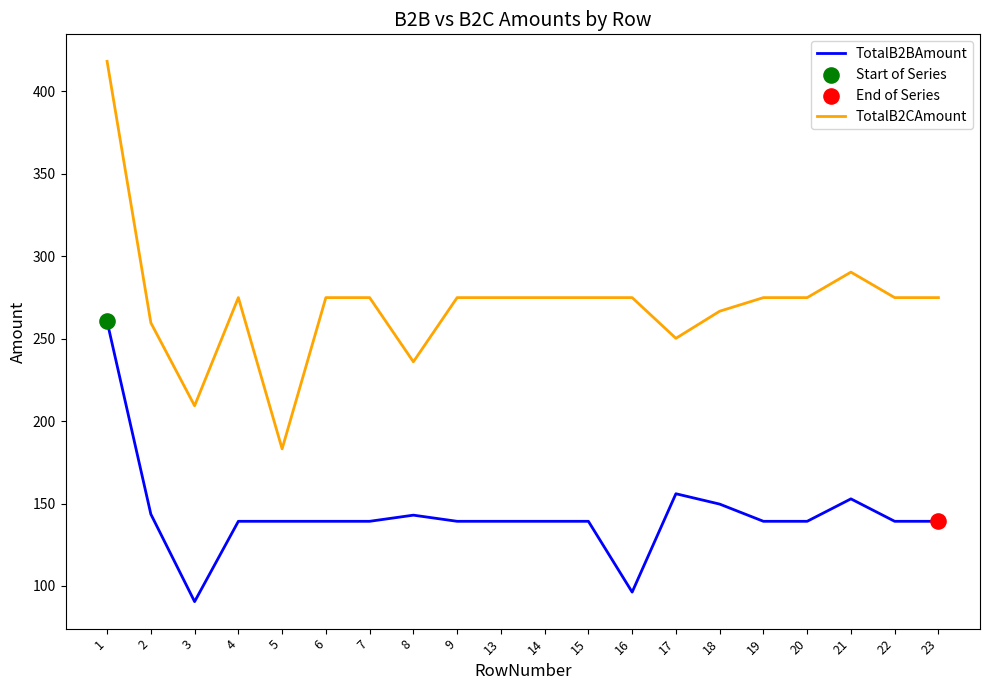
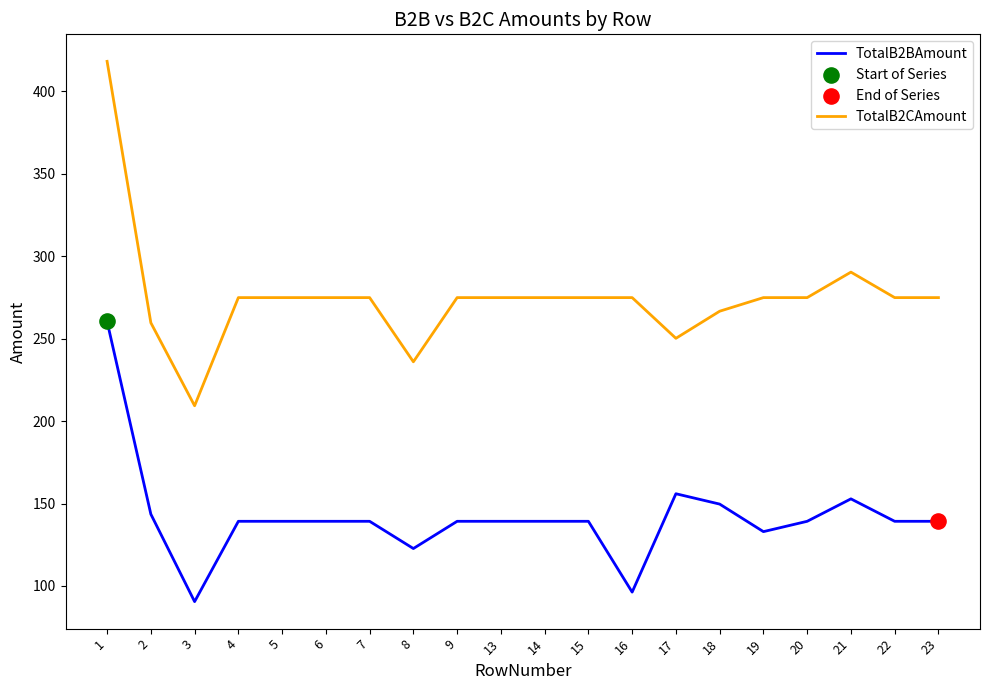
  {
    "TotalB2BAmount": {
      "2": 144,
      "3": 91,
      "4": 139,
      "5": 139,
      "6": 139,
      "7": 139,
-     "8": 143,
+     "8": 123,
      "9": 139,
      "13": 139,
      "14": 139,
      "15": 139,
      "16": 96,
      "17": 156,
      "18": 150,
-     "19": 139,
+     "19": 133,
      "20": 139,
      "21": 153,
      "22": 139
    },
    "TotalB2CAmount": {
      "1": 418,
      "2": 260,
      "3": 209,
      "4": 275,
-     "5": 183,
+     "5": 275,
      "6": 275,
      "7": 275,
      "8": 236,
      "9": 275,
      "13": 275,
      "14": 275,
      "15": 275,
      "16": 275,
      "17": 250,
      "18": 267,
      "19": 275,
      "20": 275,
      "21": 290,
      "22": 275,
      "23": 275
    }
  }
